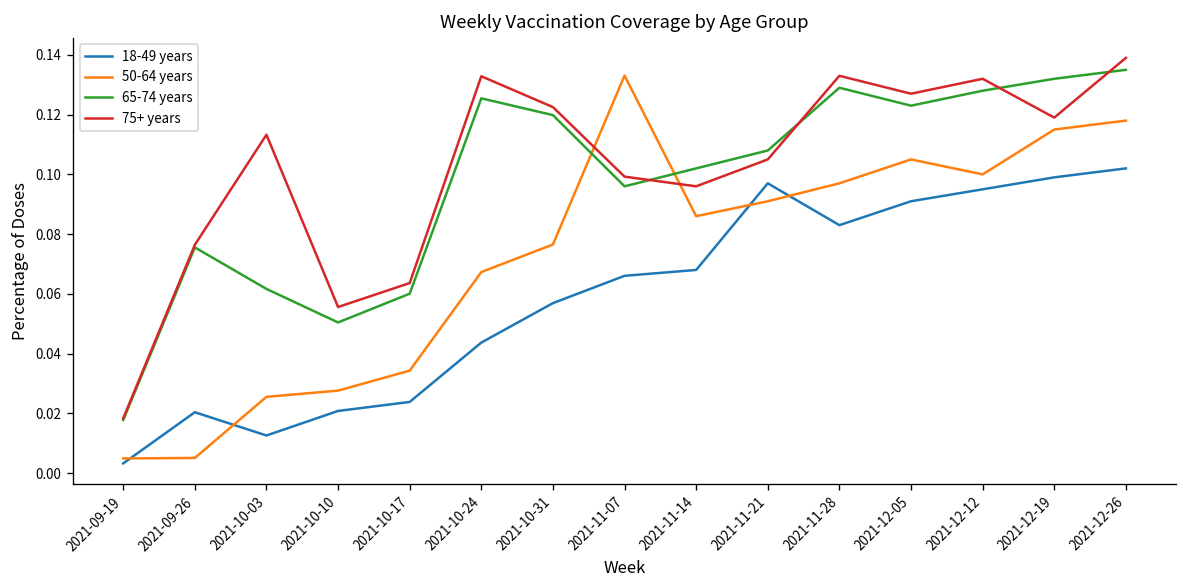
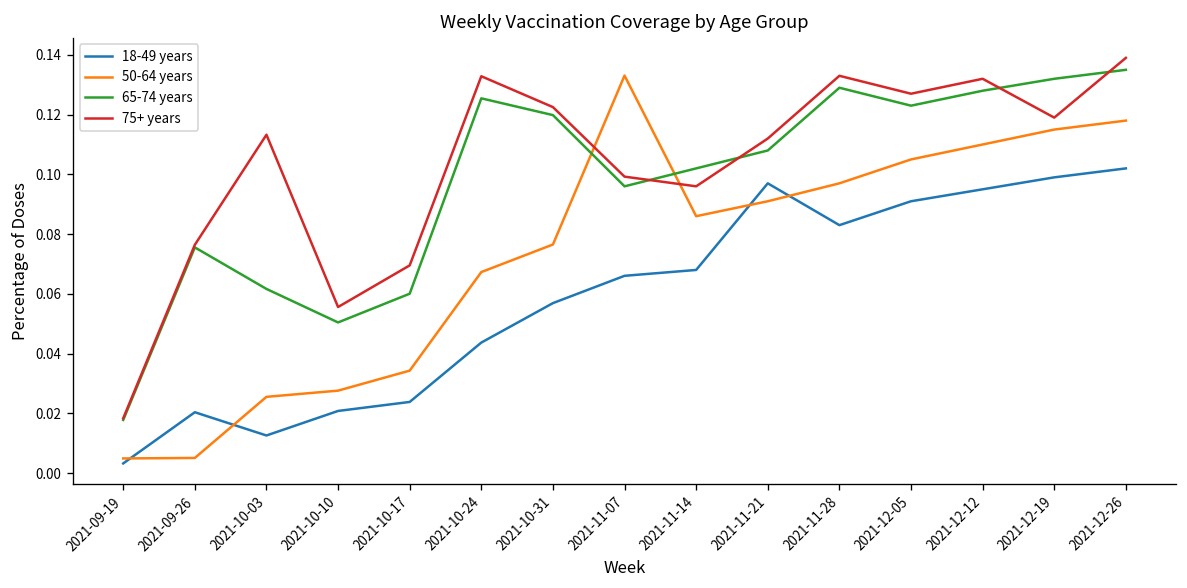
  {
    "18-49 years": {
      "2021-09-19": 0.003,
      "2021-09-26": 0.020,
      "2021-10-03": 0.013,
      "2021-10-10": 0.021,
      "2021-10-17": 0.024,
      "2021-10-24": 0.044,
      "2021-10-31": 0.057,
      "2021-11-07": 0.066,
      "2021-11-14": 0.068,
      "2021-11-21": 0.097,
      "2021-11-28": 0.083,
      "2021-12-05": 0.091,
      "2021-12-12": 0.095,
      "2021-12-19": 0.099,
      "2021-12-26": 0.102
    },
    "50-64 years": {
      "2021-09-19": 0.005,
      "2021-09-26": 0.005,
      "2021-10-03": 0.026,
      "2021-10-10": 0.028,
      "2021-10-17": 0.034,
      "2021-10-24": 0.067,
      "2021-10-31": 0.077,
      "2021-11-07": 0.133,
      "2021-11-14": 0.086,
      "2021-11-21": 0.09,
      "2021-11-28": 0.097,
      "2021-12-05": 0.105,
-     "2021-12-12": 0.10,
+     "2021-12-12": 0.11,
      "2021-12-19": 0.115,
      "2021-12-26": 0.118
    },
    "65-74 years": {
      "2021-10-03": 0.062,
      "2021-10-10": 0.050,
      "2021-10-17": 0.060,
      "2021-10-24": 0.125,
      "2021-10-31": 0.120,
      "2021-11-07": 0.096,
      "2021-11-14": 0.102,
      "2021-11-21": 0.108,
      "2021-11-28": 0.129,
      "2021-12-05": 0.123,
      "2021-12-12": 0.128,
      "2021-12-19": 0.132,
      "2021-12-26": 0.135
    },
    "75+ years": {
      "2021-10-03": 0.113,
      "2021-10-10": 0.056,
-     "2021-10-17": 0.064,
+     "2021-10-17": 0.070,
      "2021-10-24": 0.133,
      "2021-10-31": 0.123,
      "2021-11-07": 0.099,
      "2021-11-14": 0.096,
-     "2021-11-21": 0.105,
+     "2021-11-21": 0.112,
      "2021-11-28": 0.133,
      "2021-12-05": 0.127,
      "2021-12-12": 0.132,
      "2021-12-19": 0.119,
      "2021-12-26": 0.139
    }
  }
